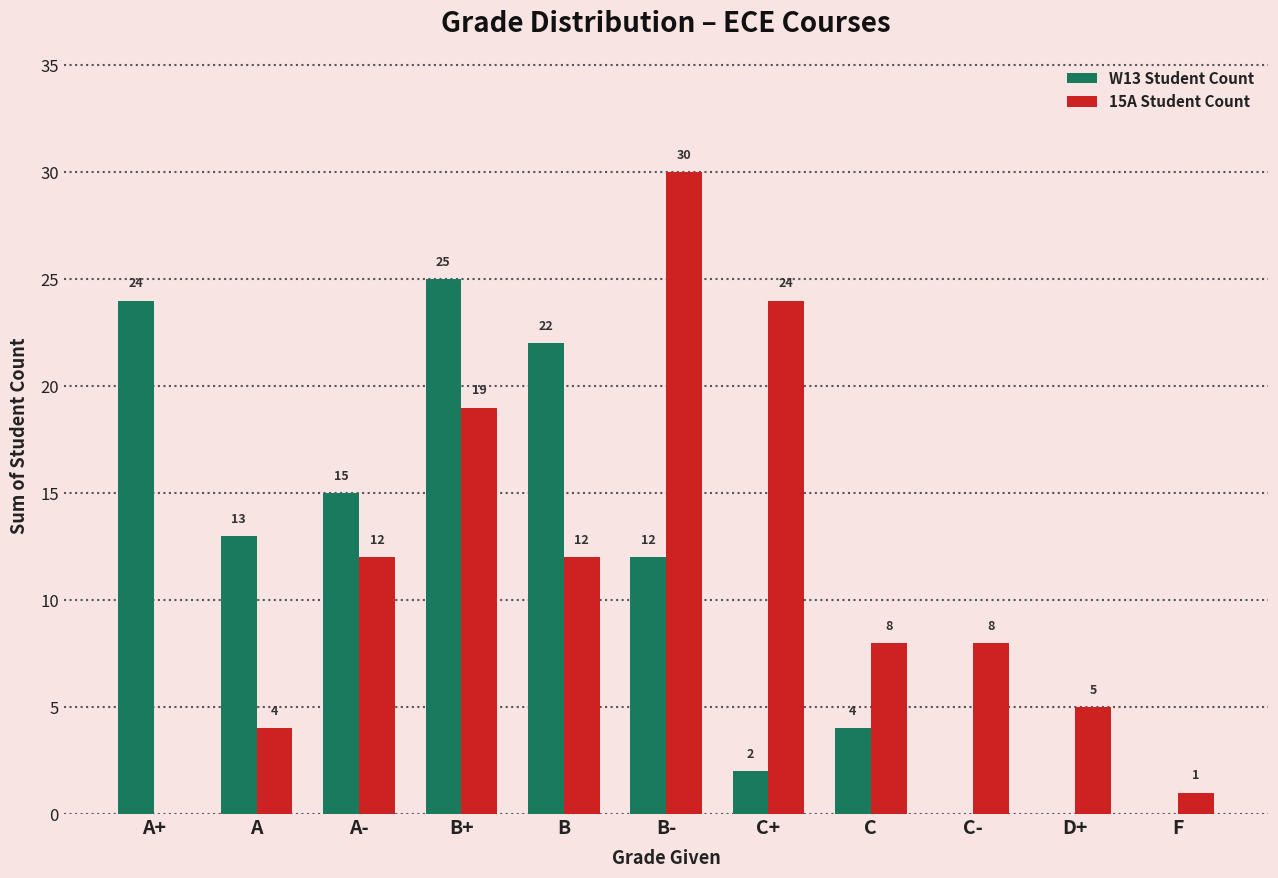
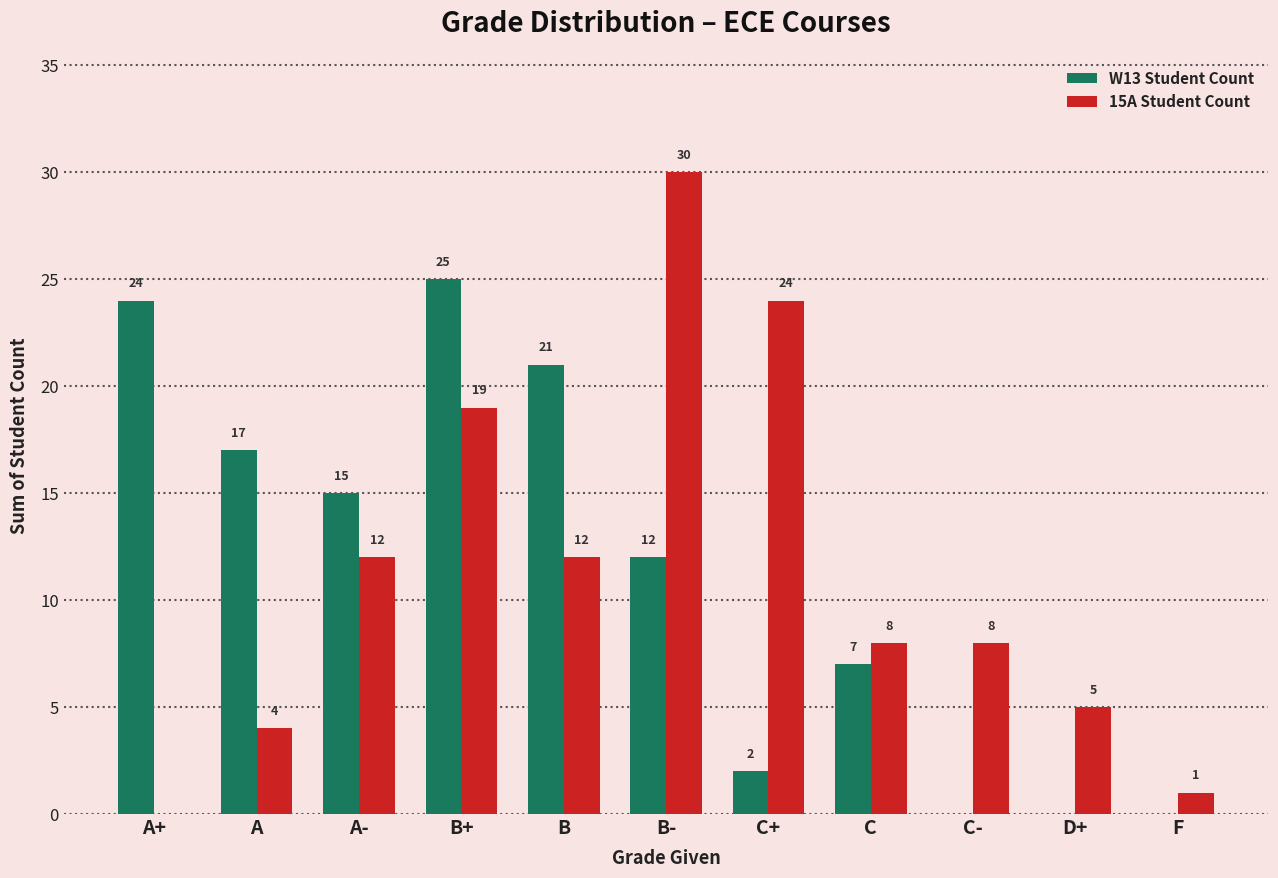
  {
    "W13 Student Count": {
      "A+": 24,
-     "A": 13,
+     "A": 17,
      "A-": 15,
      "B+": 25,
-     "B": 22,
+     "B": 21,
      "B-": 12,
      "C+": 2,
-     "C": 4
+     "C": 7
    },
    "15A Student Count": {
      "A": 4,
      "A-": 12,
      "B+": 19,
      "B": 12,
      "B-": 30,
      "C+": 24,
      "C": 8,
      "C-": 8,
      "D+": 5,
      "F": 1
    }
  }
